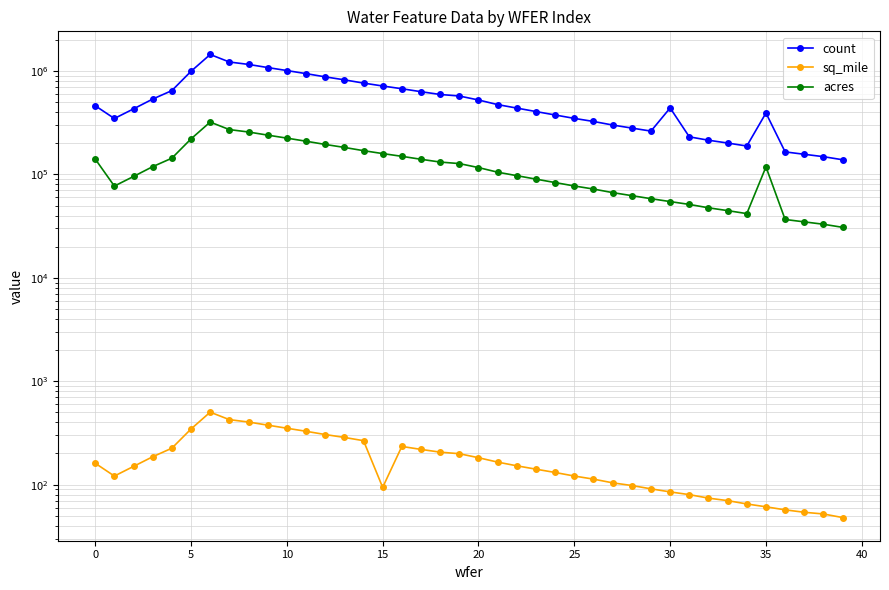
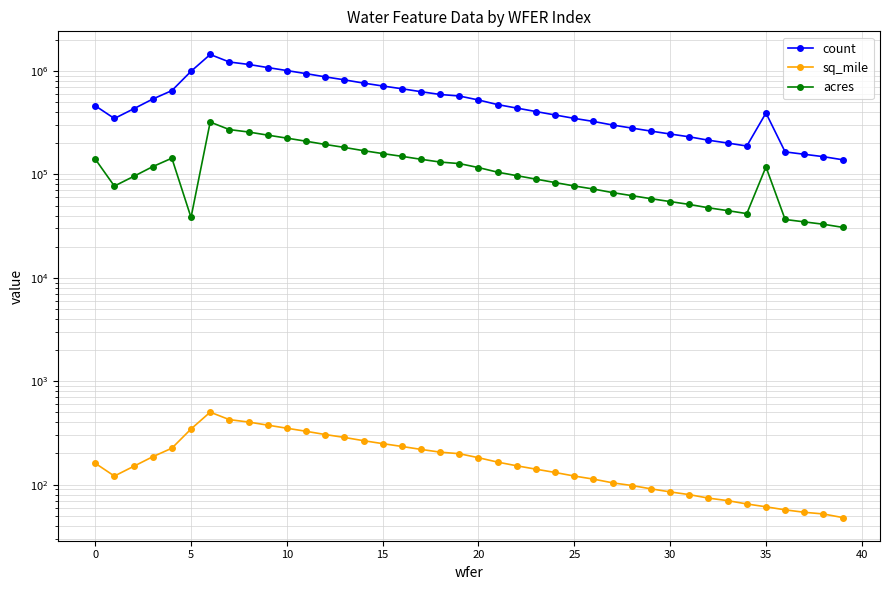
  {
    "count": {
      "0": 500000,
      "5": 1000000,
      "10": 1000000,
      "15": 700000,
      "20": 500000,
      "25": 350000,
-     "30": 440000,
+     "30": 250000,
      "35": 390000
    },
    "sq_mile": {
      "0": 160,
      "5": 350,
      "10": 350,
-     "15": 90,
+     "15": 250,
      "20": 180,
      "25": 120,
      "30": 90,
      "35": 60
    },
    "acres": {
      "0": 140000,
-     "5": 220000,
+     "5": 38000,
      "10": 220000,
      "15": 160000,
      "20": 120000,
      "25": 80000,
      "30": 50000,
      "35": 120000
    }
  }
